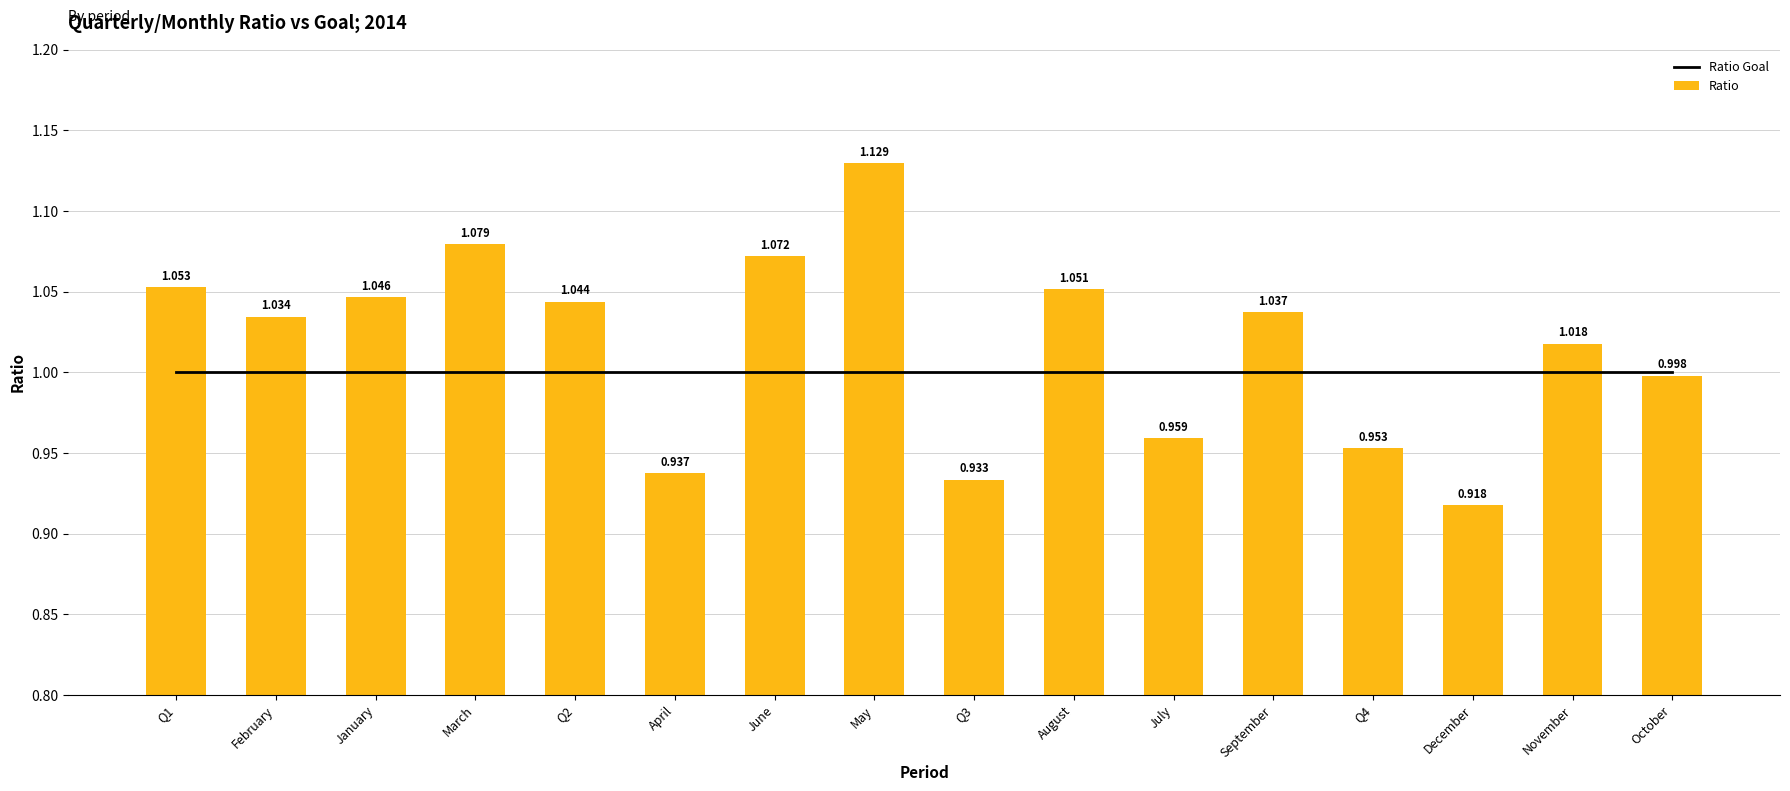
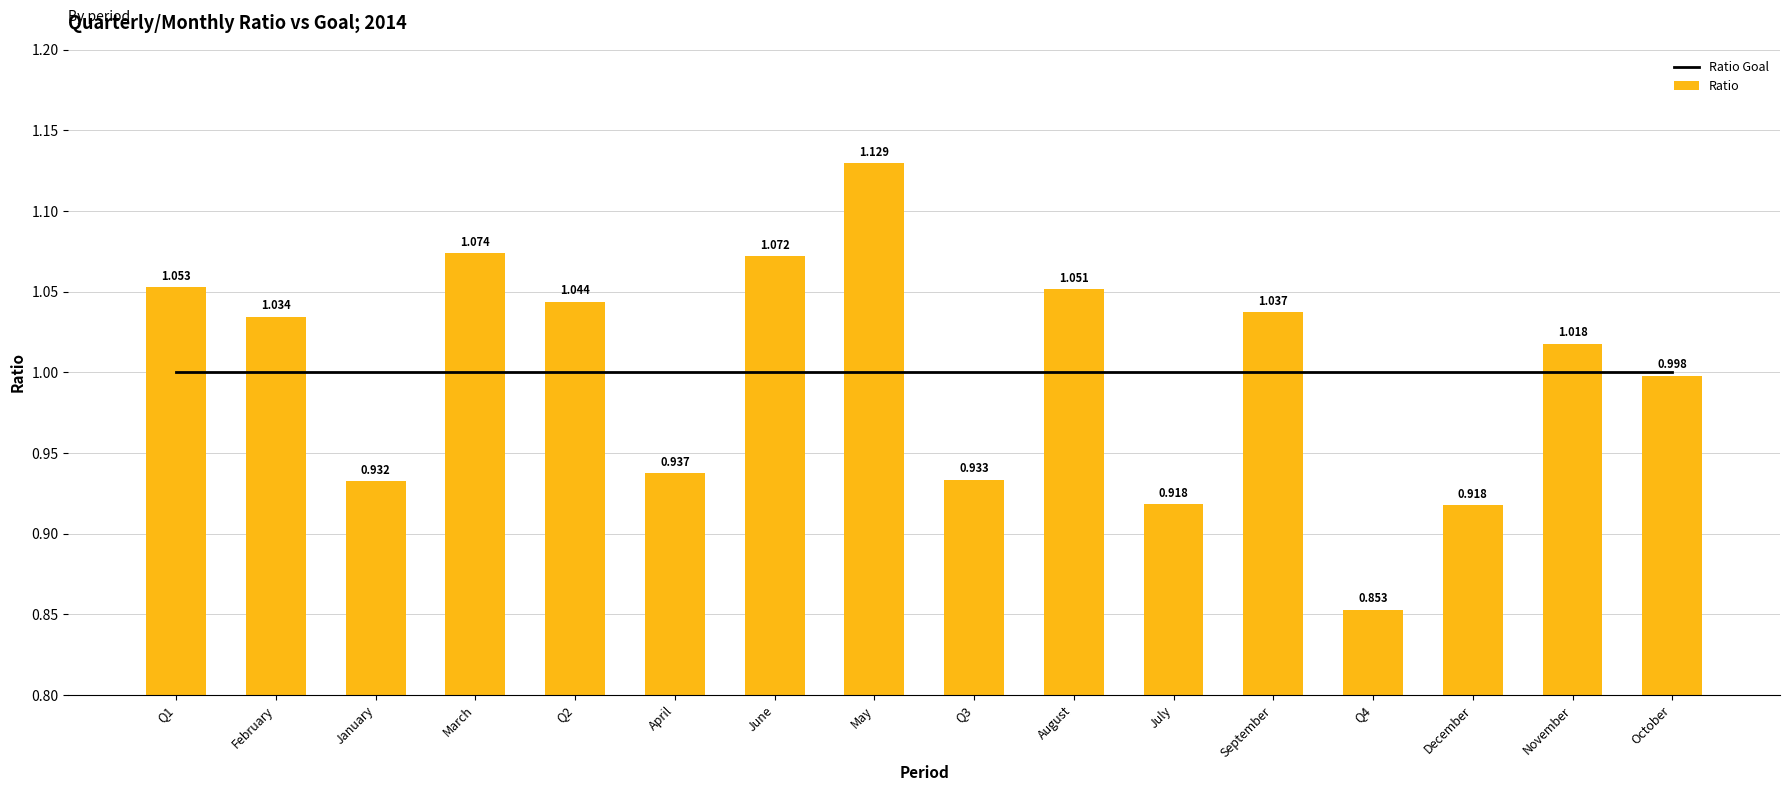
  {
    "Ratio Goal": {
      "Q1": 1.000,
      "February": 1.000,
      "January": 1.000,
      "March": 1.000,
      "Q2": 1.000,
      "April": 1.000,
      "June": 1.000,
      "May": 1.000,
      "Q3": 1.000,
      "August": 1.000,
      "July": 1.000,
      "September": 1.000,
      "Q4": 1.000,
      "December": 1.000,
      "November": 1.000
    },
    "Ratio": {
      "Q1": 1.053,
      "February": 1.034,
-     "January": 1.046,
-     "March": 1.079,
+     "January": 0.932,
+     "March": 1.074,
      "Q2": 1.044,
      "April": 0.937,
      "June": 1.072,
      "May": 1.129,
      "Q3": 0.933,
      "August": 1.051,
-     "July": 0.959,
+     "July": 0.918,
      "September": 1.037,
-     "Q4": 0.953,
+     "Q4": 0.853,
      "December": 0.918,
      "November": 1.018
    }
  }
